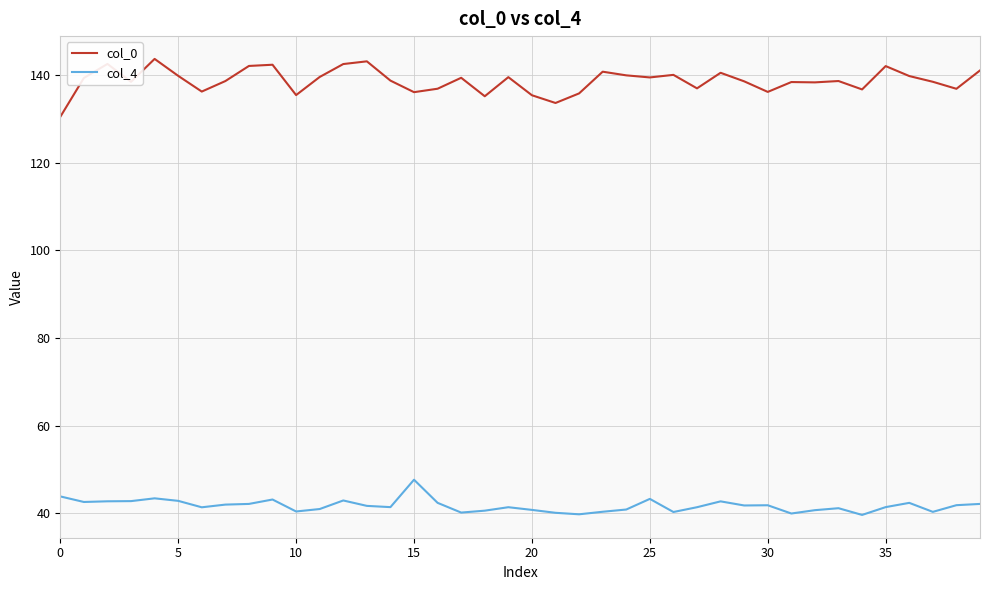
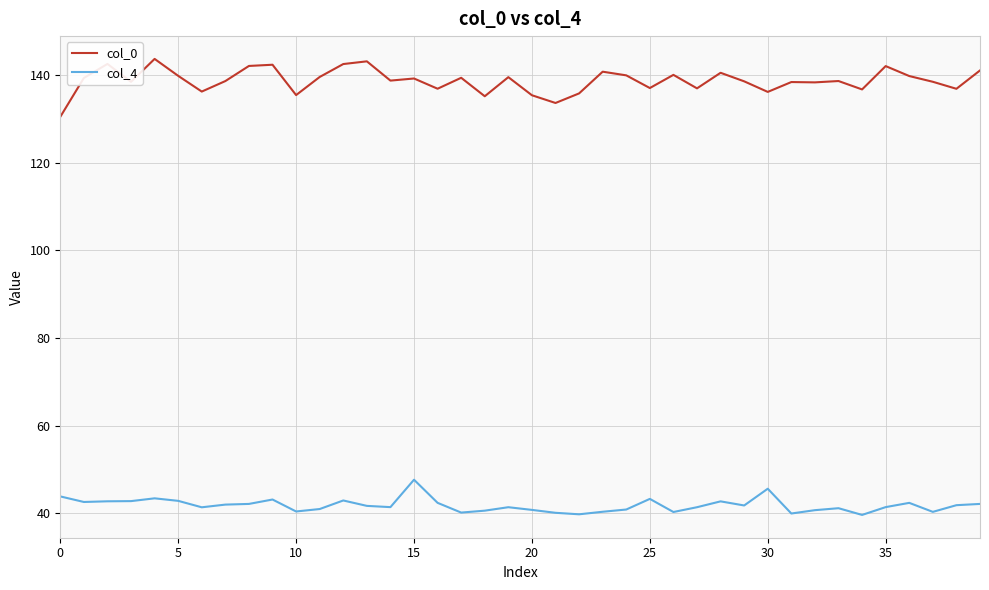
  {
    "col_0": {
      "0": 130,
      "5": 140,
      "10": 135,
-     "15": 136,
+     "15": 139,
      "20": 135,
-     "25": 139,
+     "25": 137,
      "30": 136,
      "35": 142
    },
    "col_4": {
      "0": 44,
      "5": 43,
      "10": 40,
      "15": 48,
      "20": 41,
      "25": 43,
-     "30": 42,
+     "30": 46,
      "35": 41
    }
  }
